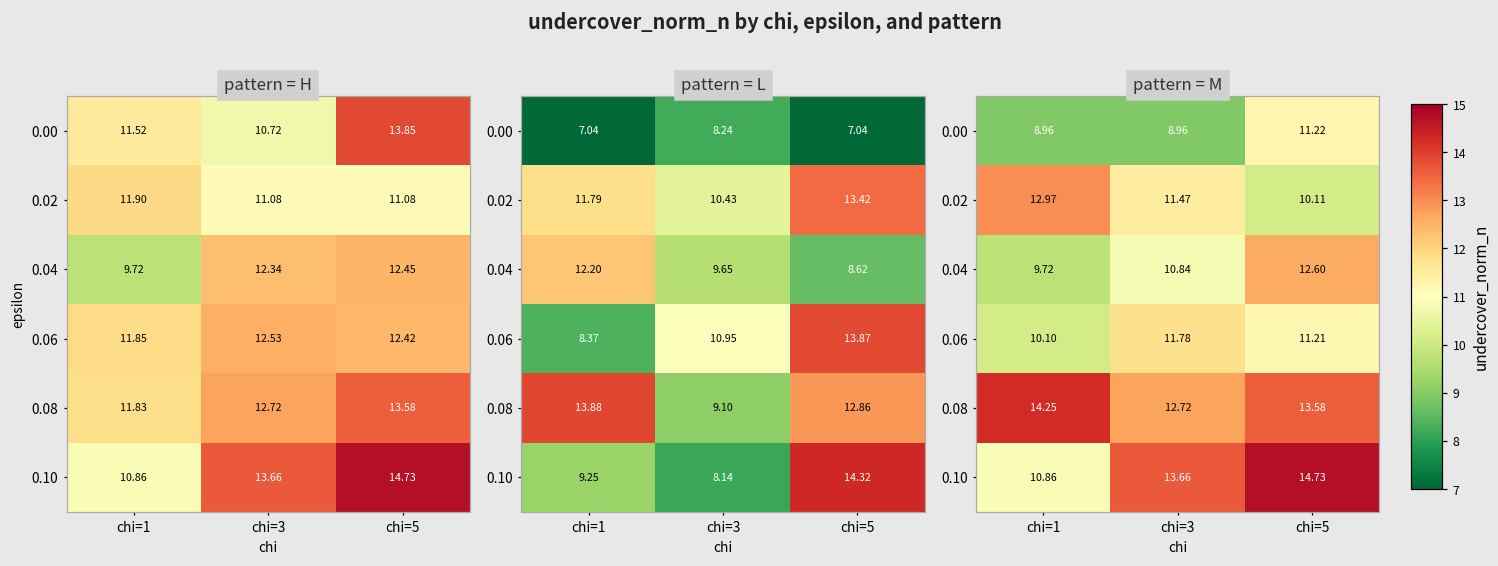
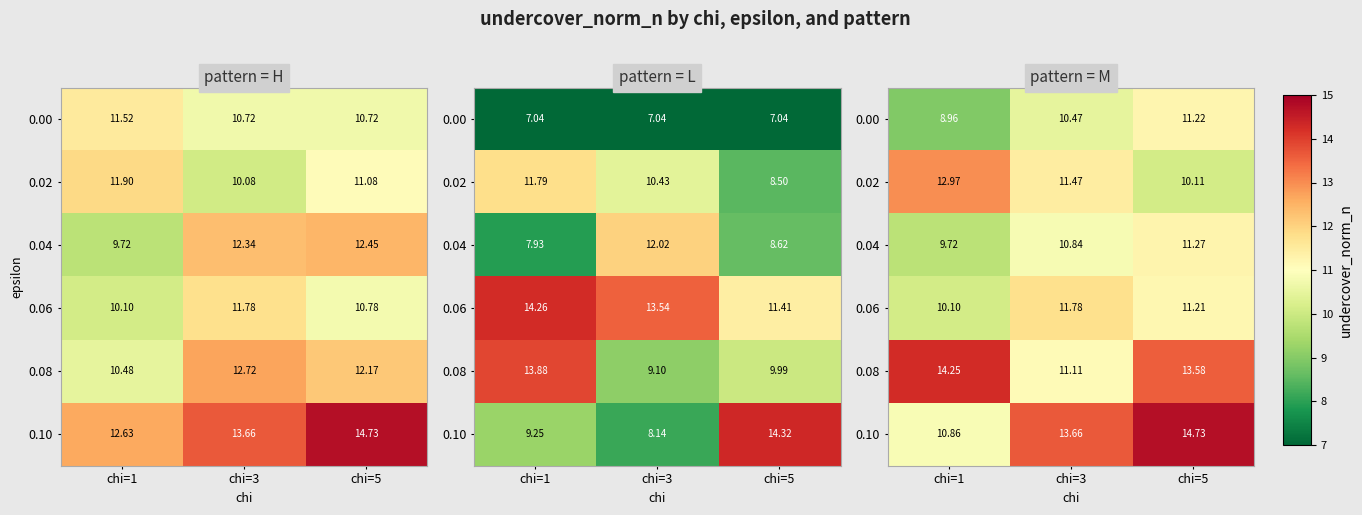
  {
    "pattern = H": {
      "0.00": {
        "chi=1": 11.52,
        "chi=3": 10.72,
-       "chi=5": 13.85
+       "chi=5": 10.72
      },
      "0.02": {
        "chi=1": 11.90,
-       "chi=3": 11.08,
+       "chi=3": 10.08,
        "chi=5": 11.08
      },
      "0.04": {
        "chi=1": 9.72,
        "chi=3": 12.34,
        "chi=5": 12.45
      },
      "0.06": {
-       "chi=1": 11.85,
-       "chi=3": 12.53,
-       "chi=5": 12.42
+       "chi=1": 10.10,
+       "chi=3": 11.78,
+       "chi=5": 10.78
      },
      "0.08": {
-       "chi=1": 11.83,
+       "chi=1": 10.48,
        "chi=3": 12.72,
-       "chi=5": 13.58
+       "chi=5": 12.17
      },
      "0.10": {
-       "chi=1": 10.86,
+       "chi=1": 12.63,
        "chi=3": 13.66,
        "chi=5": 14.73
      }
    },
    "pattern = L": {
      "0.00": {
        "chi=1": 7.04,
-       "chi=3": 8.24,
+       "chi=3": 7.04,
        "chi=5": 7.04
      },
      "0.02": {
        "chi=1": 11.79,
        "chi=3": 10.43,
-       "chi=5": 13.42
+       "chi=5": 8.50
      },
      "0.04": {
-       "chi=1": 12.20,
-       "chi=3": 9.65,
+       "chi=1": 7.93,
+       "chi=3": 12.02,
        "chi=5": 8.62
      },
      "0.06": {
-       "chi=1": 8.37,
-       "chi=3": 10.95,
-       "chi=5": 13.87
+       "chi=1": 14.26,
+       "chi=3": 13.54,
+       "chi=5": 11.41
      },
      "0.08": {
        "chi=1": 13.88,
        "chi=3": 9.10,
-       "chi=5": 12.86
+       "chi=5": 9.99
      },
      "0.10": {
        "chi=1": 9.25,
        "chi=3": 8.14,
        "chi=5": 14.32
      }
    },
    "pattern = M": {
      "0.00": {
        "chi=1": 8.96,
-       "chi=3": 8.96,
+       "chi=3": 10.47,
        "chi=5": 11.22
      },
      "0.02": {
        "chi=1": 12.97,
        "chi=3": 11.47,
        "chi=5": 10.11
      },
      "0.04": {
        "chi=1": 9.72,
        "chi=3": 10.84,
-       "chi=5": 12.60
+       "chi=5": 11.27
      },
      "0.06": {
        "chi=1": 10.10,
        "chi=3": 11.78,
        "chi=5": 11.21
      },
      "0.08": {
        "chi=1": 14.25,
-       "chi=3": 12.72,
+       "chi=3": 11.11,
        "chi=5": 13.58
      },
      "0.10": {
        "chi=1": 10.86,
        "chi=3": 13.66,
        "chi=5": 14.73
      }
    }
  }
